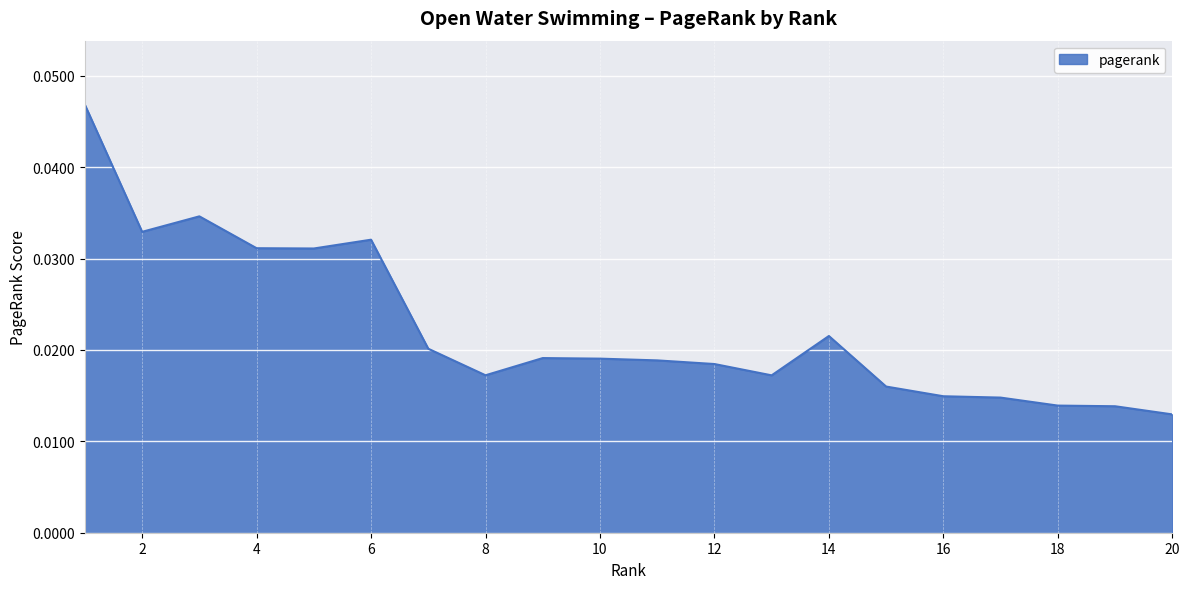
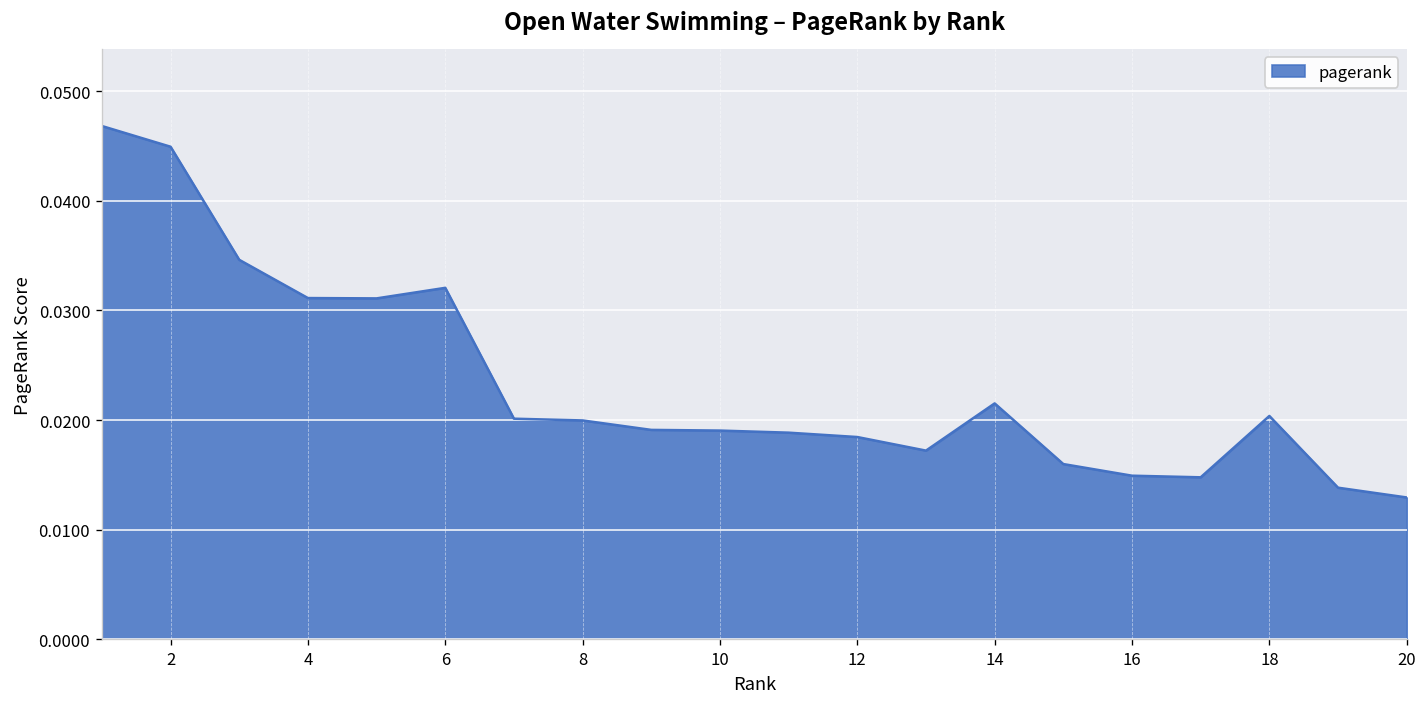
  {
-   "2": 0.033,
+   "2": 0.045,
    "4": 0.031,
    "6": 0.032,
-   "8": 0.017,
+   "8": 0.020,
    "10": 0.019,
    "12": 0.018,
    "14": 0.022,
    "16": 0.015,
-   "18": 0.014,
+   "18": 0.020,
    "20": 0.013
  }
